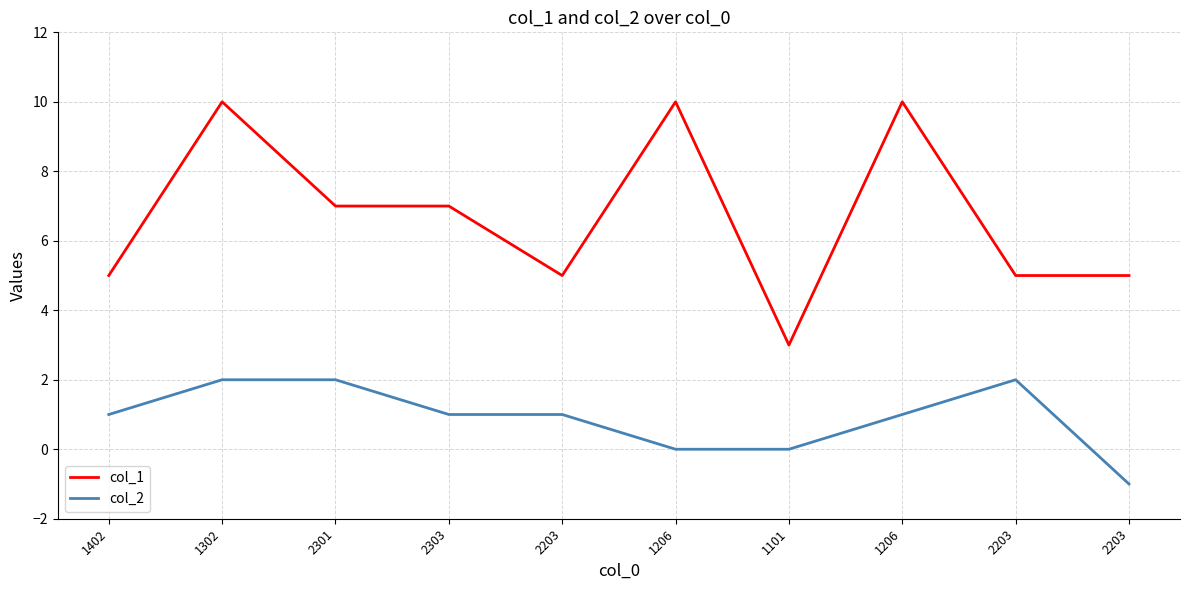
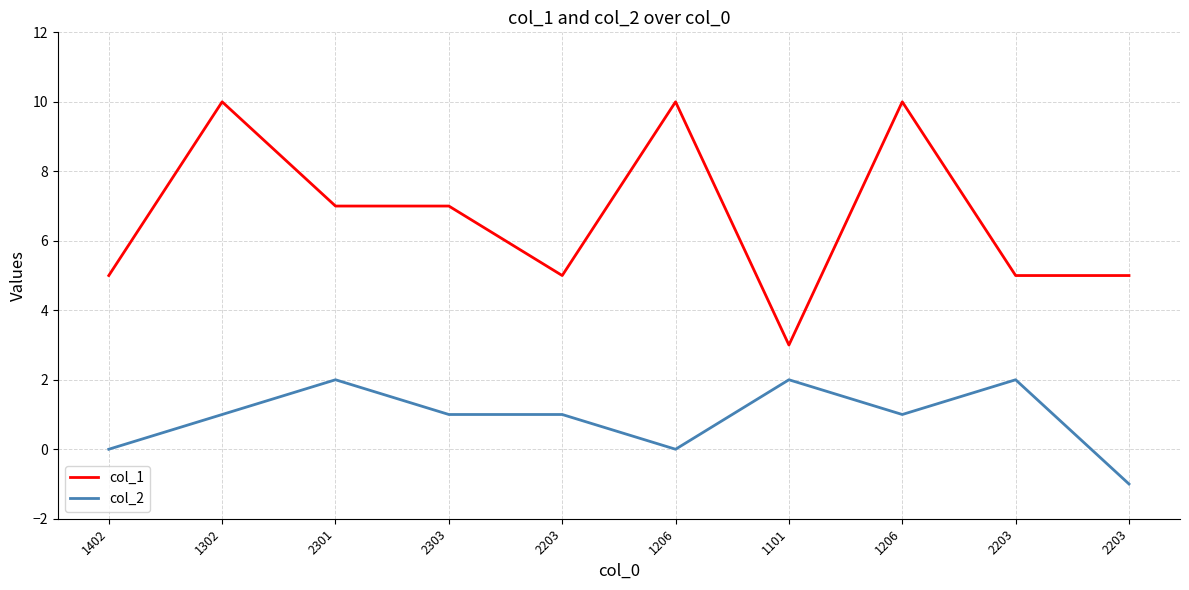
  {
    "col_1": {
      "1402": 5,
      "1302": 10,
      "2301": 7,
      "2303": 7,
      "1101": 3
    },
    "col_2": {
-     "1402": 1,
-     "1302": 2,
+     "1402": 0,
+     "1302": 1,
      "2301": 2,
      "2303": 1,
-     "1101": 0
+     "1101": 2
    }
  }
